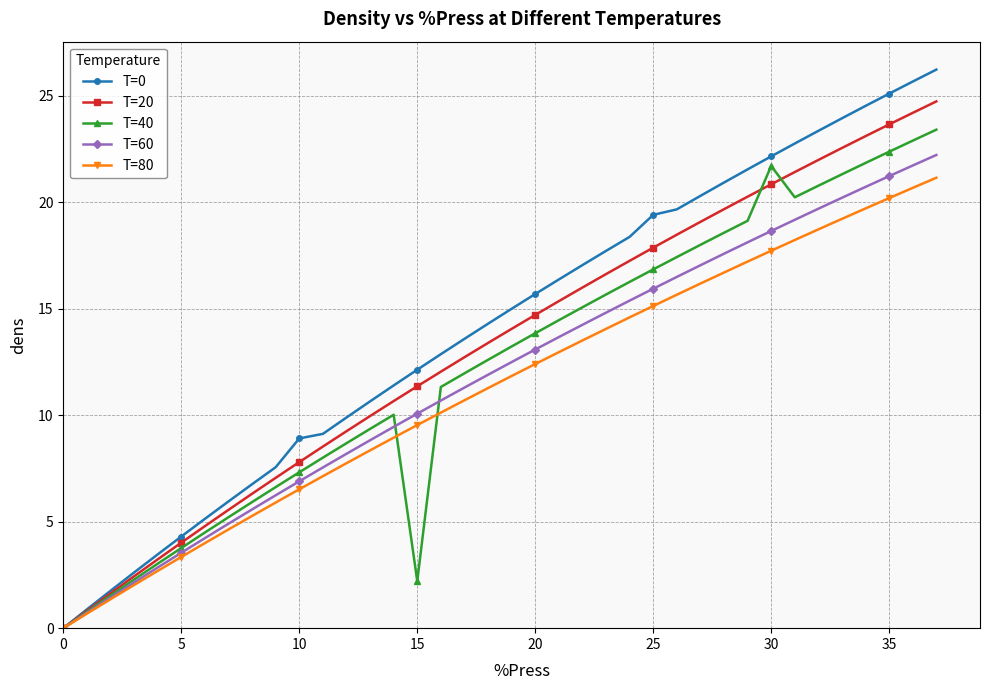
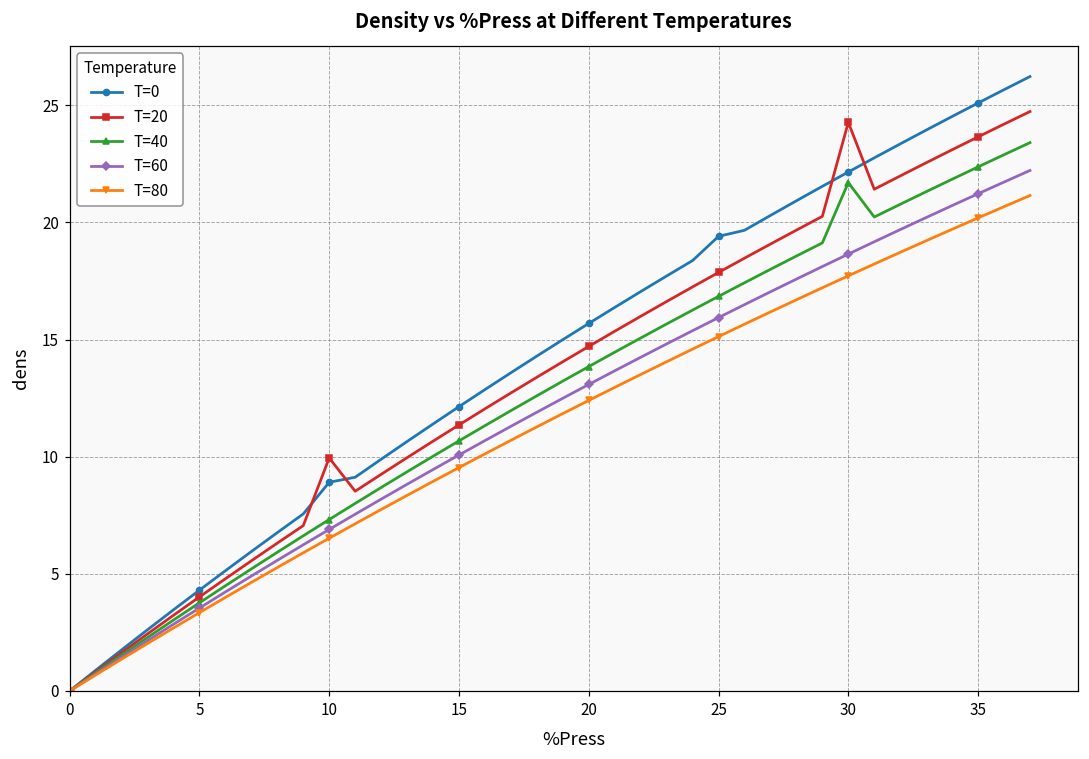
  {
    "T=0": {
      "5": 4.3,
      "10": 8.9,
      "15": 12.1,
      "20": 15.7,
      "25": 19.4,
      "30": 22.2,
      "35": 25.1
    },
    "T=20": {
      "5": 4.0,
-     "10": 7.8,
+     "10": 9.9,
      "15": 11.4,
      "20": 14.7,
      "25": 17.9,
-     "30": 20.8,
+     "30": 24.3,
      "35": 23.7
    },
    "T=40": {
      "5": 3.8,
      "10": 7.3,
-     "15": 2.2,
+     "15": 10.7,
      "20": 13.8,
      "25": 16.8,
      "30": 21.7,
      "35": 22.4
    },
    "T=60": {
      "5": 3.5,
      "10": 6.9,
      "15": 10.1,
      "20": 13.1,
      "25": 15.9,
      "30": 18.6,
      "35": 21.2
    },
    "T=80": {
      "5": 3.3,
      "10": 6.5,
      "15": 9.5,
      "20": 12.4,
      "25": 15.1,
      "30": 17.7,
      "35": 20.2
    }
  }
